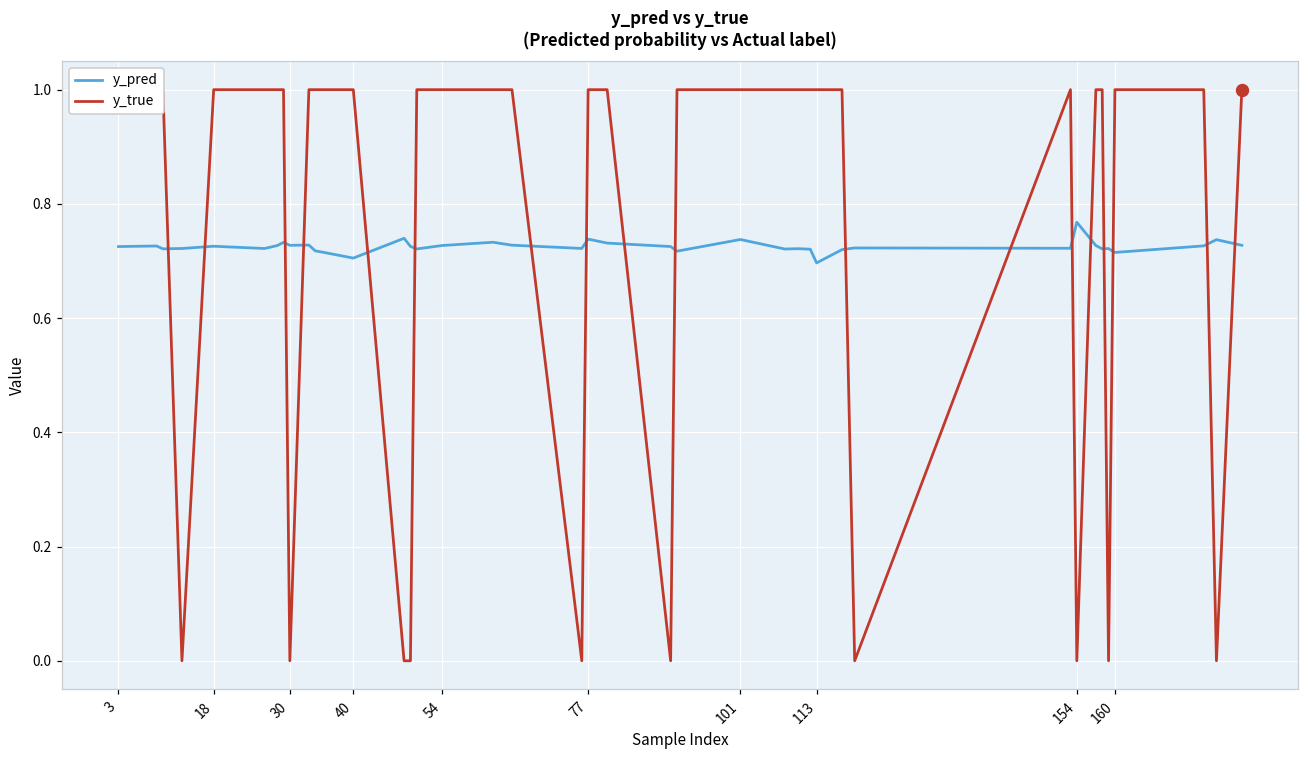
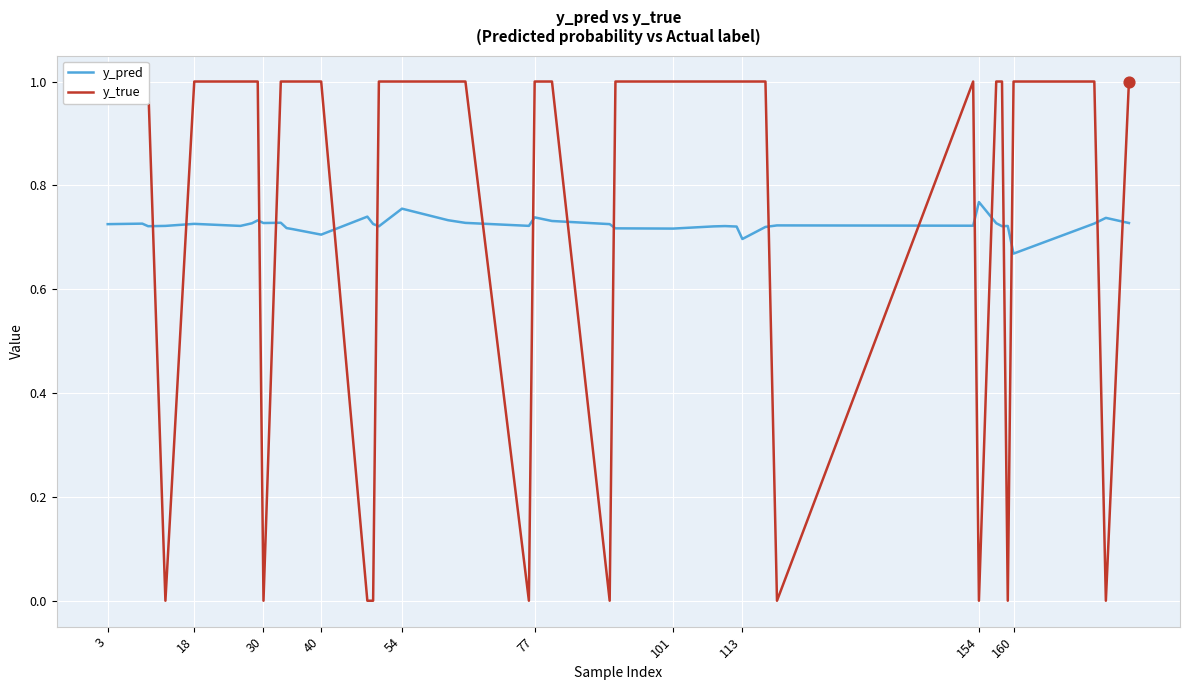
  {
    "y_pred": {
      "3": 0.73,
      "18": 0.73,
      "30": 0.73,
      "40": 0.71,
-     "54": 0.73,
+     "54": 0.76,
      "77": 0.74,
-     "101": 0.74,
+     "101": 0.72,
      "113": 0.70,
      "154": 0.77,
-     "160": 0.72
+     "160": 0.67
    }
  }
